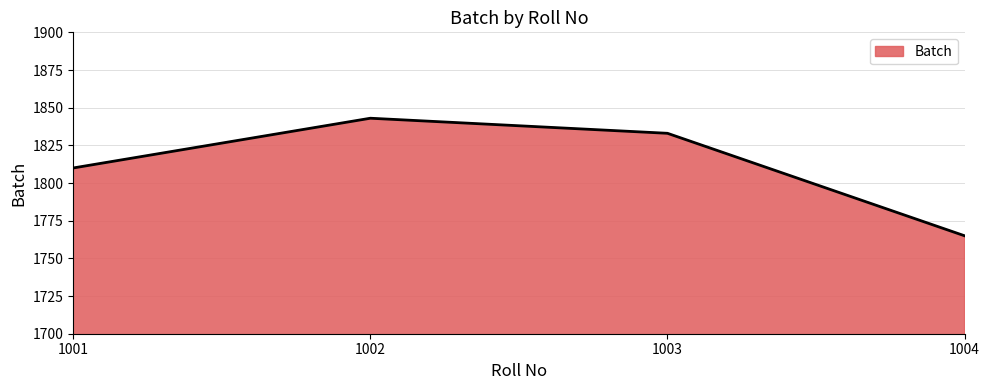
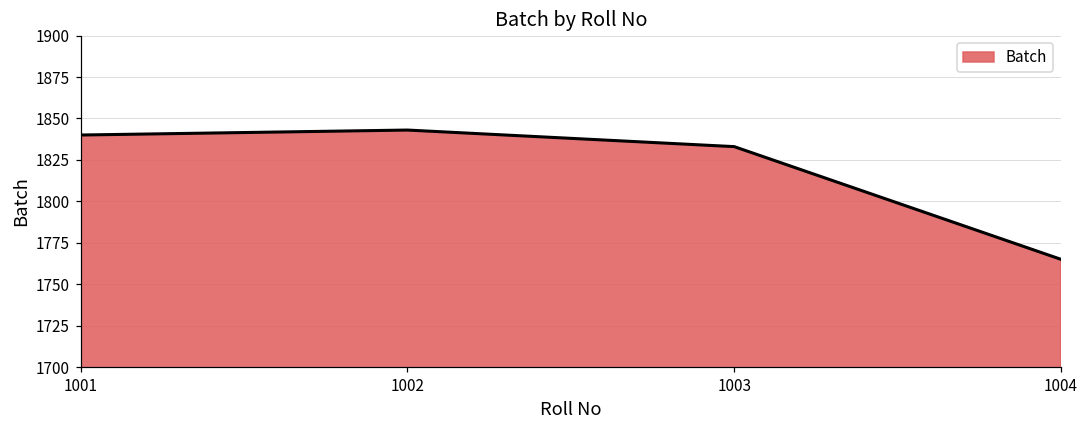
  {
-   "1001": 1810,
+   "1001": 1840,
    "1002": 1843,
    "1003": 1833,
    "1004": 1765
  }
